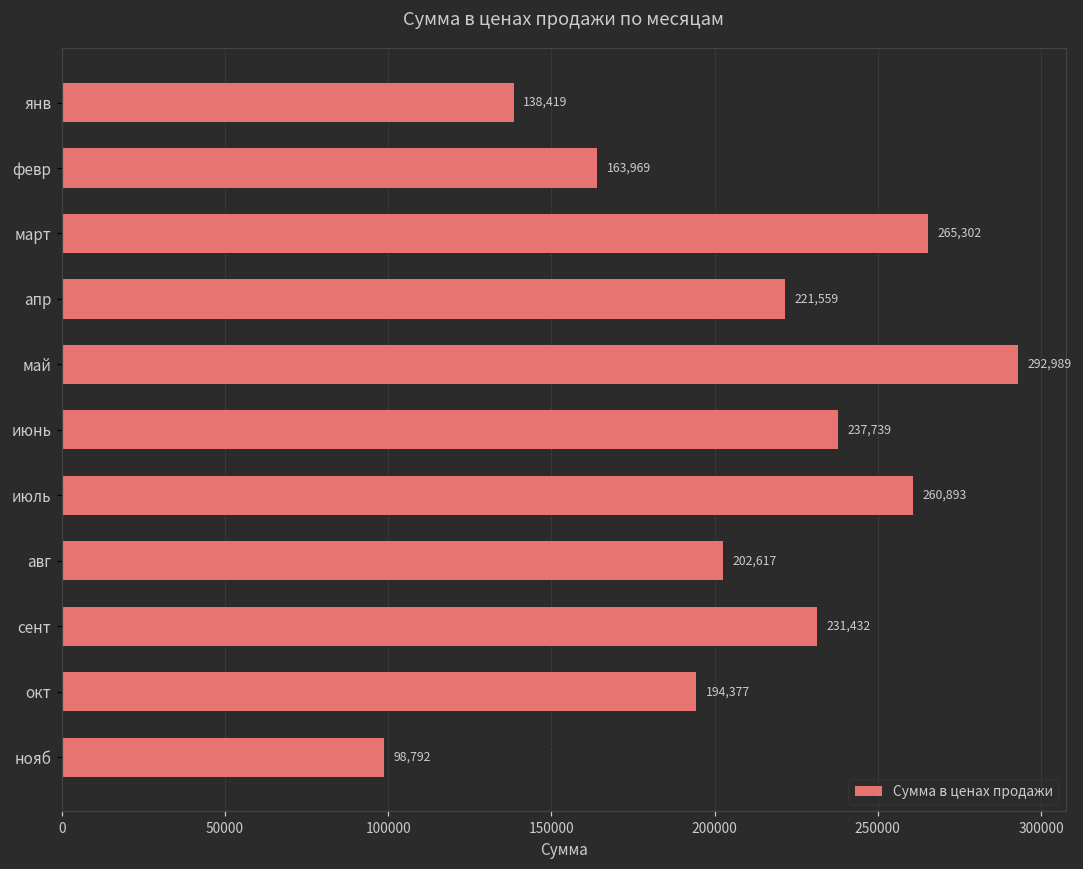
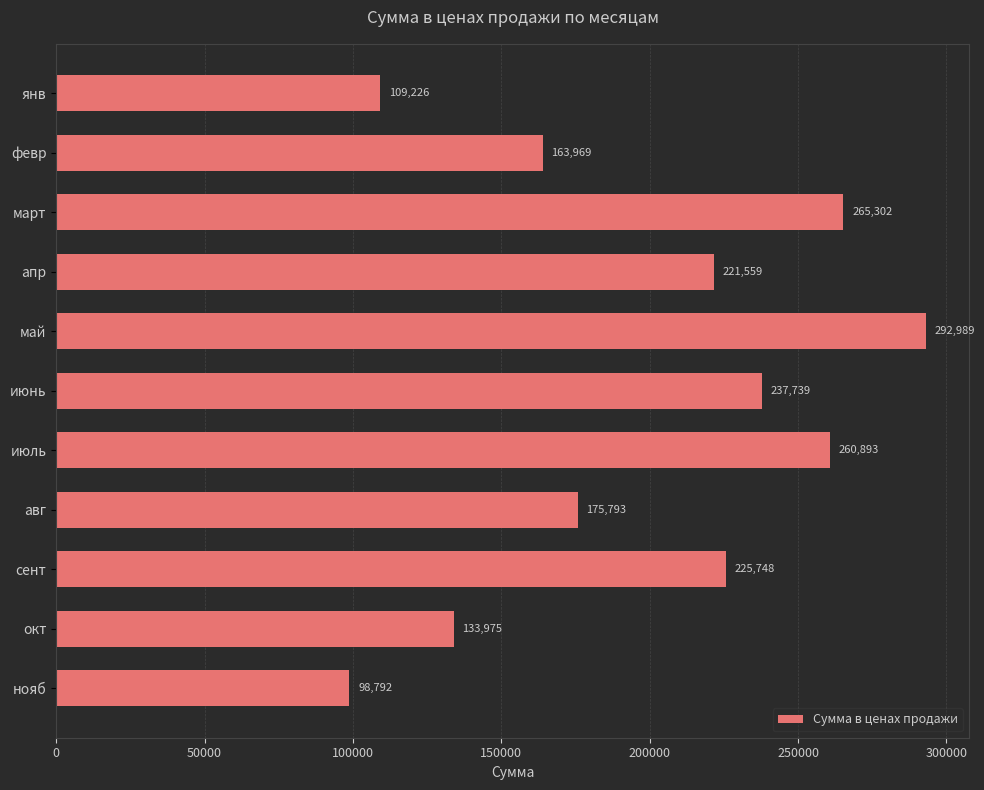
  {
-   "янв": "138,419",
+   "янв": "109,226",
    "февр": "163,969",
    "март": "265,302",
    "апр": "221,559",
    "май": "292,989",
    "июнь": "237,739",
    "июль": "260,893",
-   "авг": "202,617",
-   "сент": "231,432",
-   "окт": "194,377",
+   "авг": "175,793",
+   "сент": "225,748",
+   "окт": "133,975",
    "нояб": "98,792"
  }
